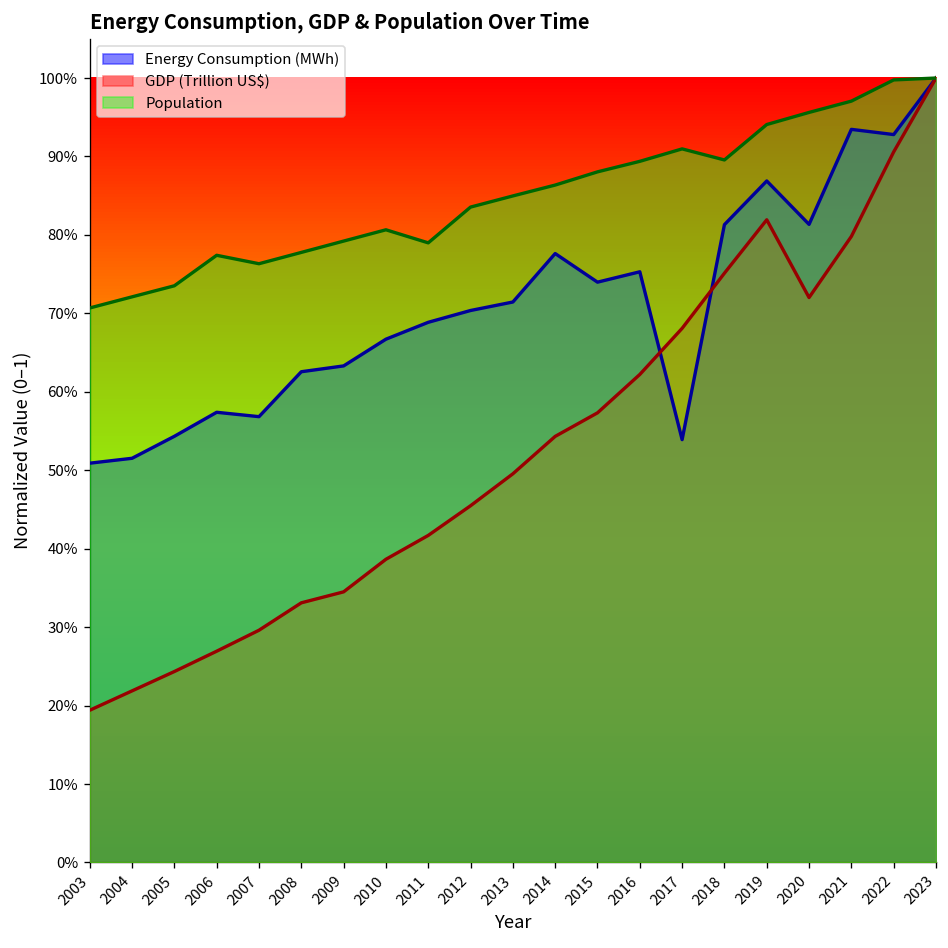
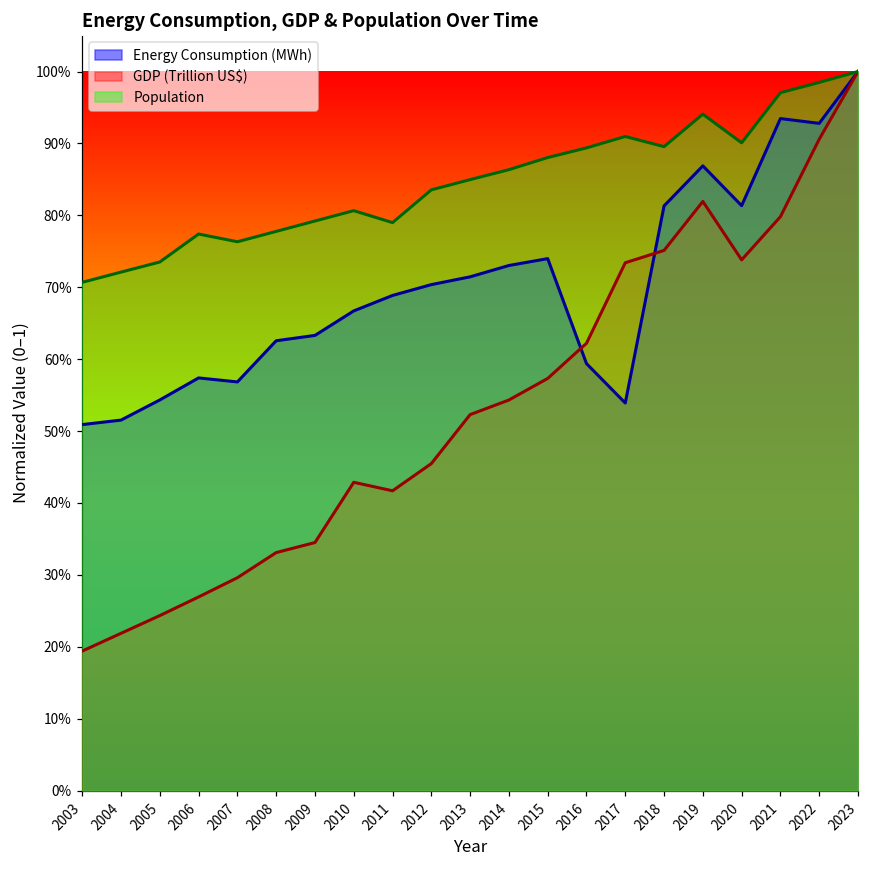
  {
    "Energy Consumption (MWh)": {
      "2003": "51%",
      "2004": "52%",
      "2005": "54%",
      "2006": "57%",
      "2007": "57%",
      "2008": "63%",
      "2009": "63%",
      "2010": "67%",
      "2011": "69%",
      "2012": "70%",
      "2013": "71%",
-     "2014": "78%",
+     "2014": "73%",
      "2015": "74%",
-     "2016": "75%",
+     "2016": "59%",
      "2017": "54%",
      "2018": "81%",
      "2019": "87%",
      "2020": "81%",
      "2021": "93%",
      "2022": "93%"
    },
    "GDP (Trillion US$)": {
      "2003": "19%",
      "2004": "22%",
      "2005": "24%",
      "2006": "27%",
      "2007": "30%",
      "2008": "33%",
      "2009": "34%",
-     "2010": "39%",
+     "2010": "43%",
      "2011": "42%",
      "2012": "45%",
-     "2013": "50%",
+     "2013": "52%",
      "2014": "54%",
      "2015": "57%",
      "2016": "62%",
-     "2017": "68%",
+     "2017": "73%",
      "2018": "75%",
      "2019": "82%",
-     "2020": "72%",
+     "2020": "74%",
      "2021": "80%",
      "2022": "91%"
    },
    "Population": {
      "2003": "71%",
      "2004": "72%",
      "2005": "74%",
      "2006": "77%",
      "2007": "76%",
      "2008": "78%",
      "2009": "79%",
      "2010": "81%",
      "2011": "79%",
      "2012": "84%",
      "2013": "85%",
      "2014": "86%",
      "2015": "88%",
      "2016": "89%",
      "2017": "91%",
      "2018": "90%",
      "2019": "94%",
-     "2020": "96%",
+     "2020": "90%",
      "2021": "97%",
-     "2022": "100%"
+     "2022": "98%"
    }
  }
